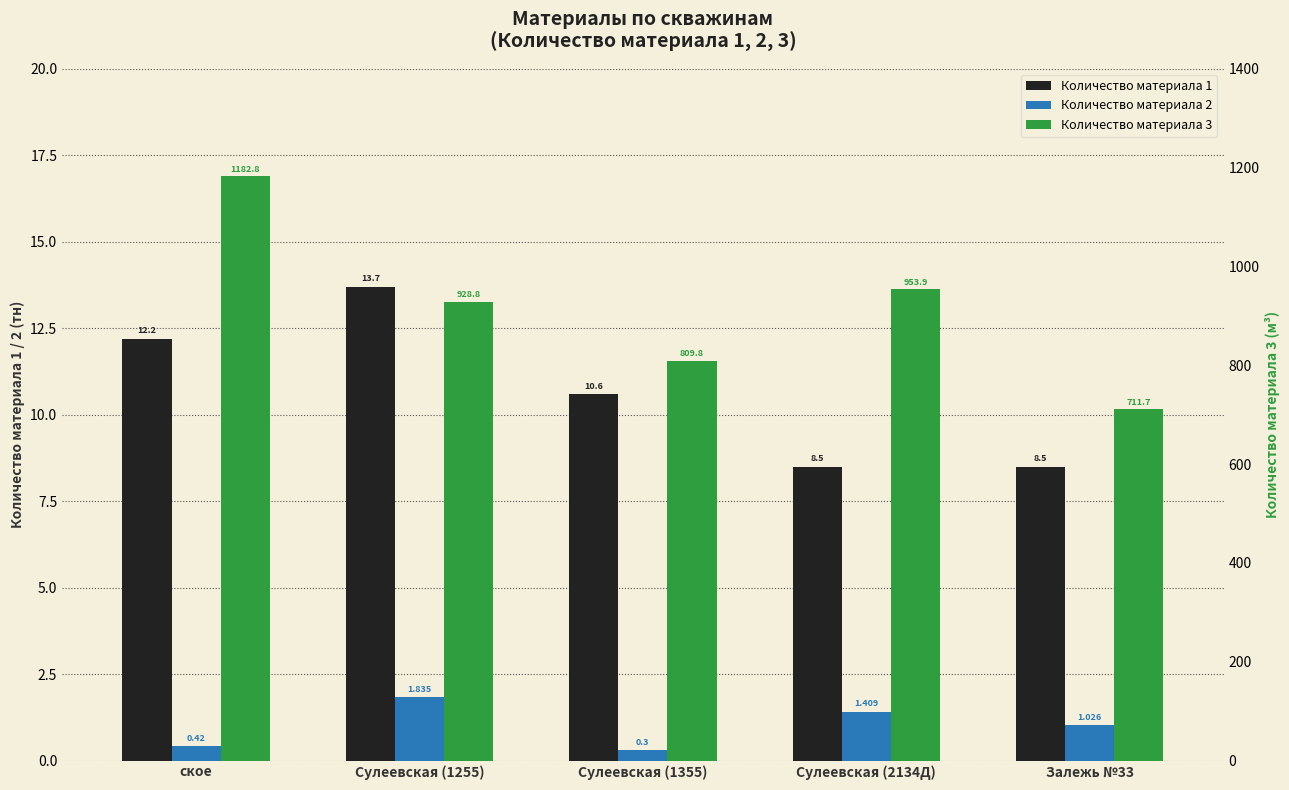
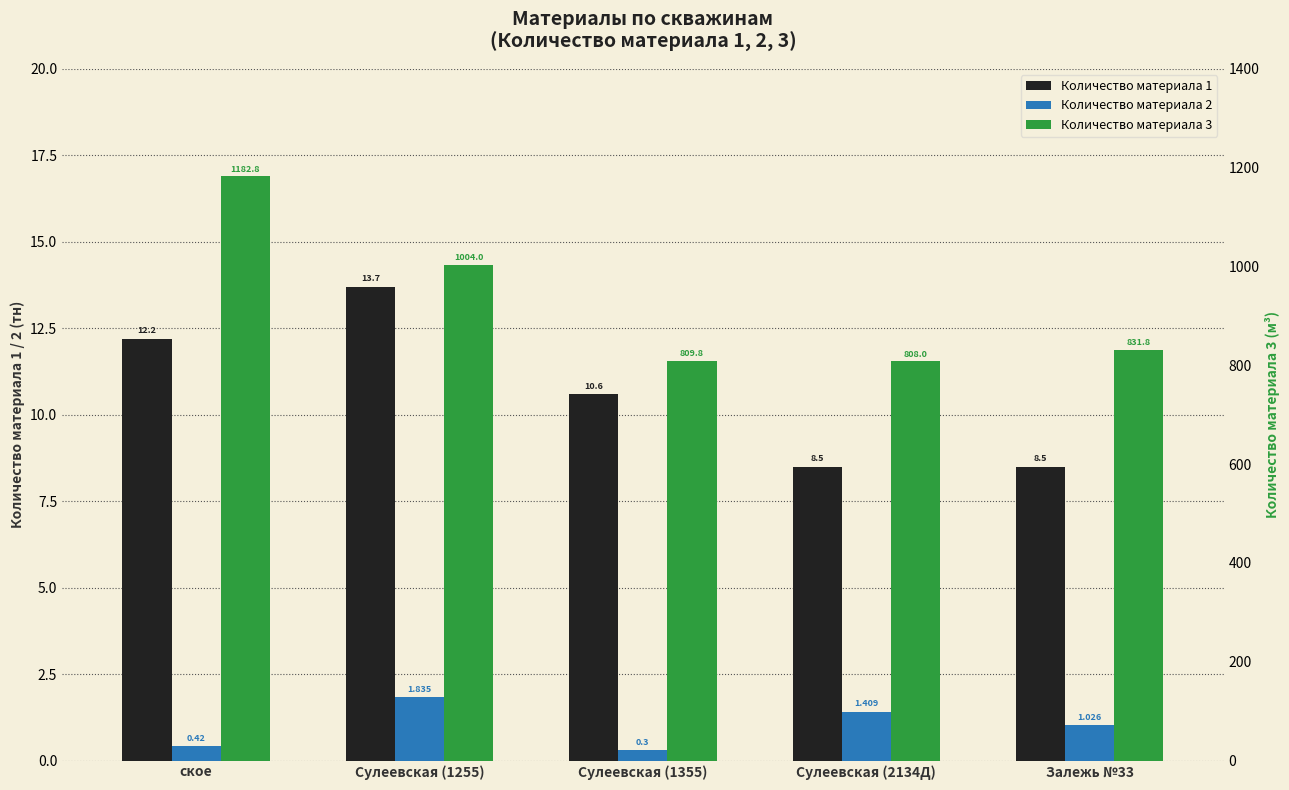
  {
    "Количество материала 1": {
      "ское": 12.2,
      "Сулеевская (1255)": 13.7,
      "Сулеевская (1355)": 10.6,
      "Сулеевская (2134Д)": 8.5,
      "Залежь №33": 8.5
    },
    "Количество материала 2": {
      "ское": 0.42,
      "Сулеевская (1255)": 1.835,
      "Сулеевская (1355)": 0.3,
      "Сулеевская (2134Д)": 1.409,
      "Залежь №33": 1.026
    },
    "Количество материала 3": {
      "ское": 1182.8,
-     "Сулеевская (1255)": 928.8,
+     "Сулеевская (1255)": 1004.0,
      "Сулеевская (1355)": 809.8,
-     "Сулеевская (2134Д)": 953.9,
-     "Залежь №33": 711.7
+     "Сулеевская (2134Д)": 808.0,
+     "Залежь №33": 831.8
    }
  }
